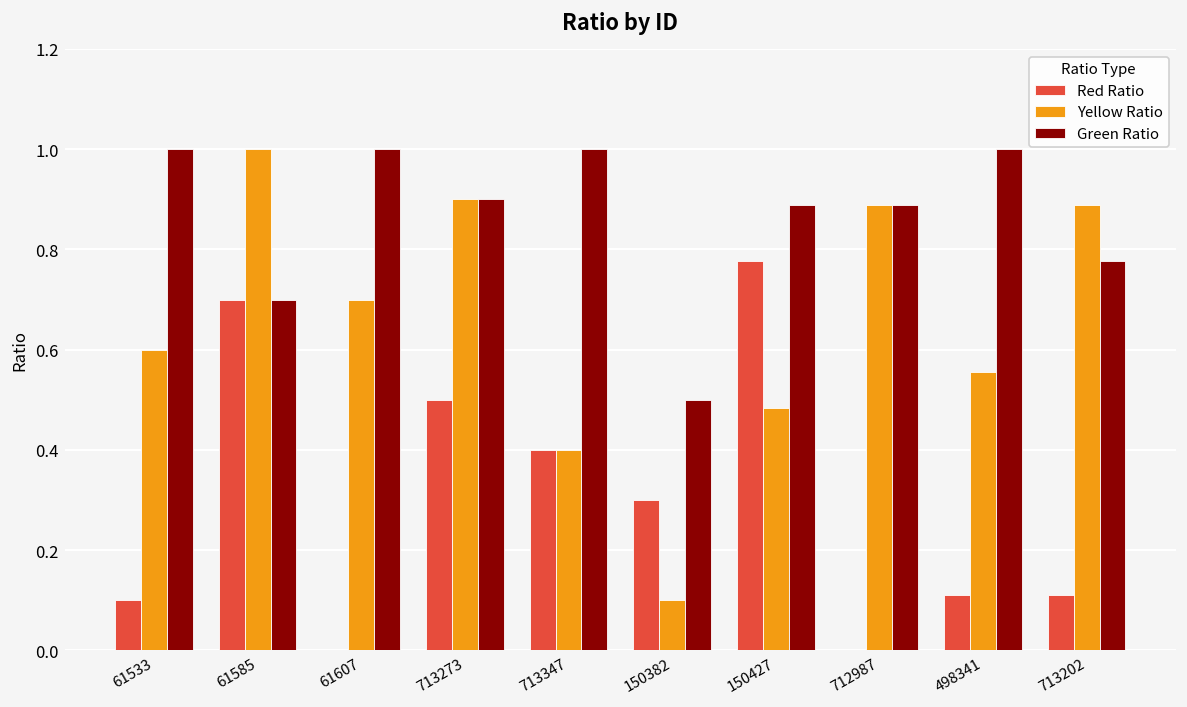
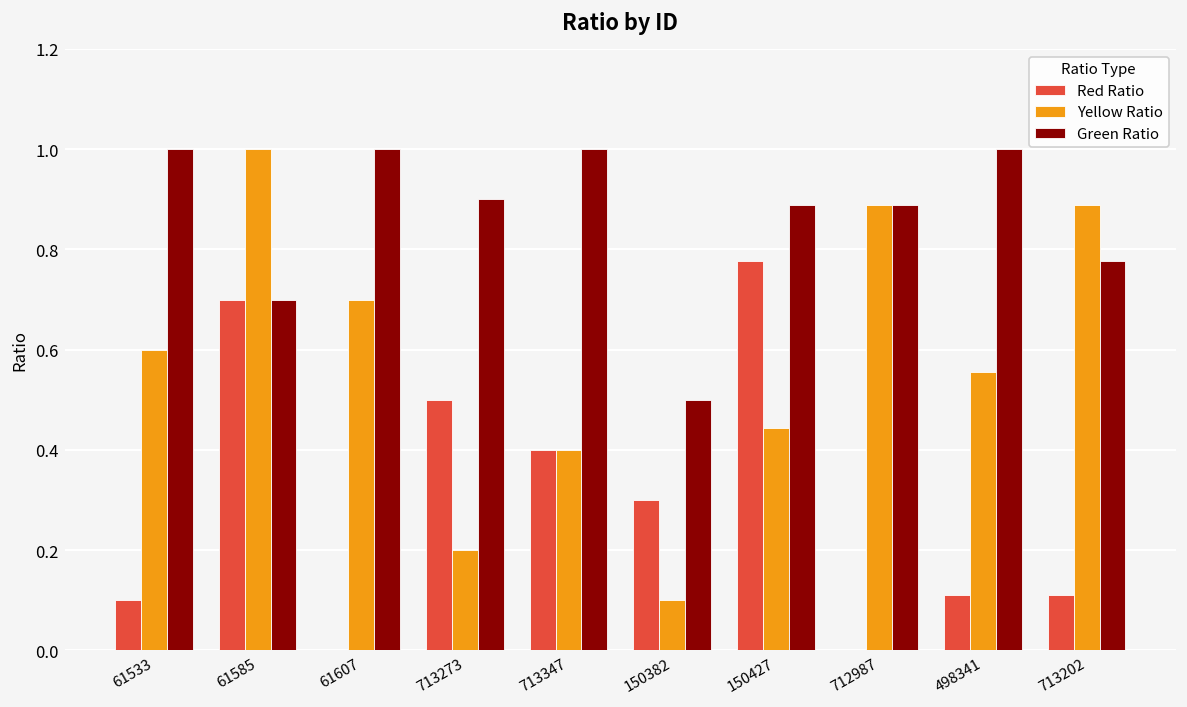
  {
    "Red Ratio": {
      "61533": 0.10,
      "61585": 0.70,
      "61607": 0.00,
      "713273": 0.50,
      "713347": 0.40,
      "150382": 0.30,
      "150427": 0.78,
      "712987": 0.00,
      "498341": 0.11,
      "713202": 0.11
    },
    "Yellow Ratio": {
      "61533": 0.60,
      "61585": 1.00,
      "61607": 0.70,
-     "713273": 0.9,
+     "713273": 0.2,
      "713347": 0.40,
      "150382": 0.10,
-     "150427": 0.48,
+     "150427": 0.44,
      "712987": 0.89,
      "498341": 0.56,
      "713202": 0.89
    },
    "Green Ratio": {
      "61533": 1.00,
      "61585": 0.70,
      "61607": 1.00,
      "713273": 0.90,
      "713347": 1.00,
      "150382": 0.50,
      "150427": 0.89,
      "712987": 0.89,
      "498341": 1.00,
      "713202": 0.78
    }
  }
